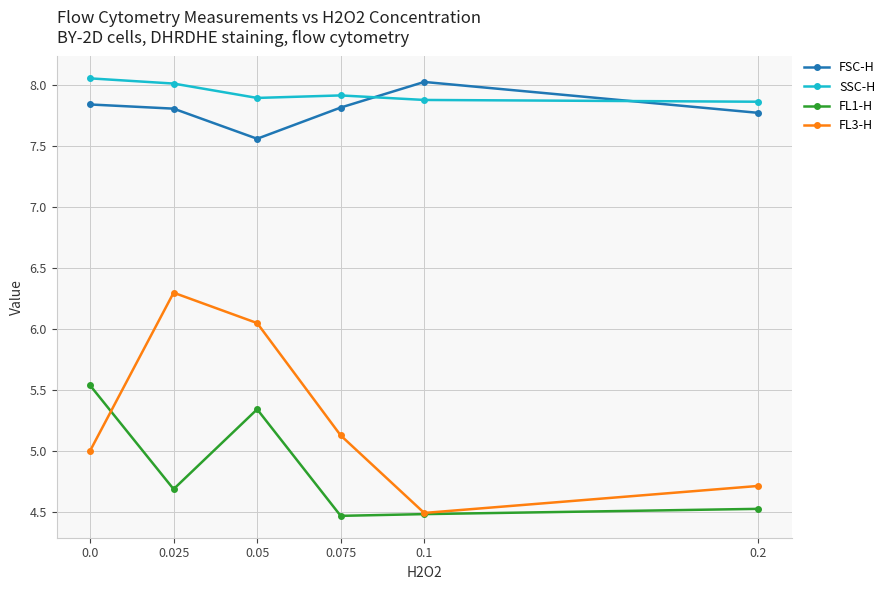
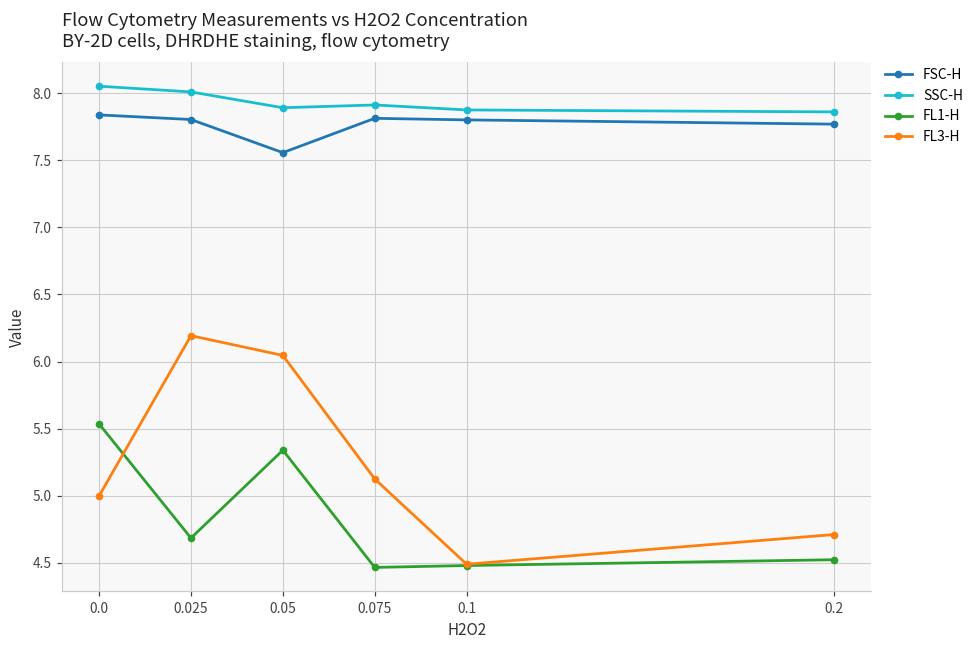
  {
    "FSC-H": {
      "0.0": 7.84,
      "0.025": 7.80,
      "0.05": 7.56,
      "0.075": 7.81,
-     "0.1": 8.02,
+     "0.1": 7.80,
      "0.2": 7.77
    },
    "SSC-H": {
      "0.0": 8.05,
      "0.025": 8.01,
      "0.05": 7.89,
      "0.075": 7.91,
      "0.1": 7.88,
      "0.2": 7.86
    },
    "FL1-H": {
      "0.0": 5.54,
      "0.025": 4.68,
      "0.05": 5.34,
      "0.075": 4.46,
      "0.2": 4.52
    },
    "FL3-H": {
      "0.0": 5.00,
-     "0.025": 6.29,
+     "0.025": 6.19,
      "0.05": 6.05,
      "0.075": 5.12,
      "0.2": 4.71
    }
  }
